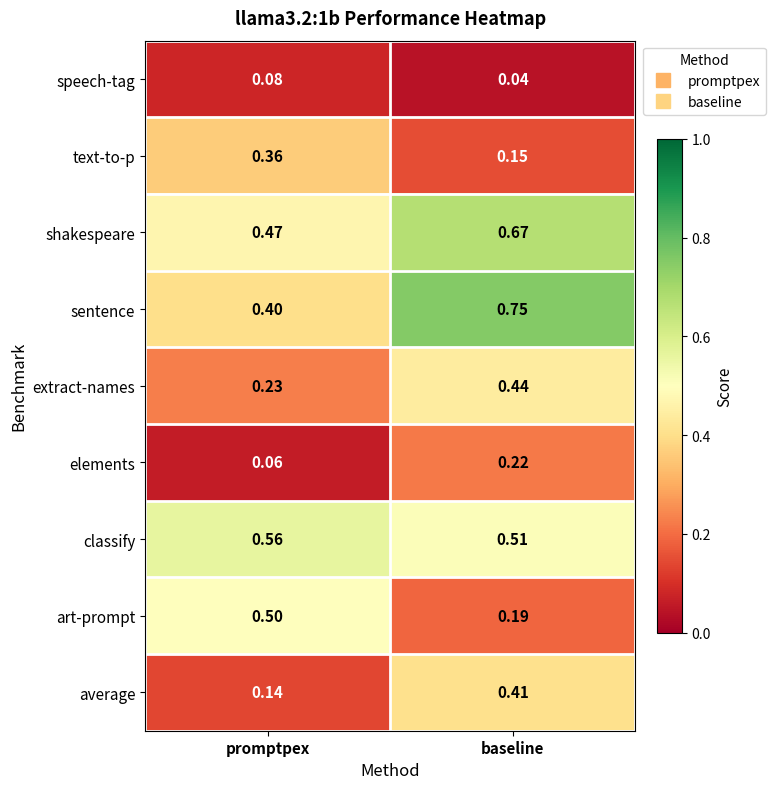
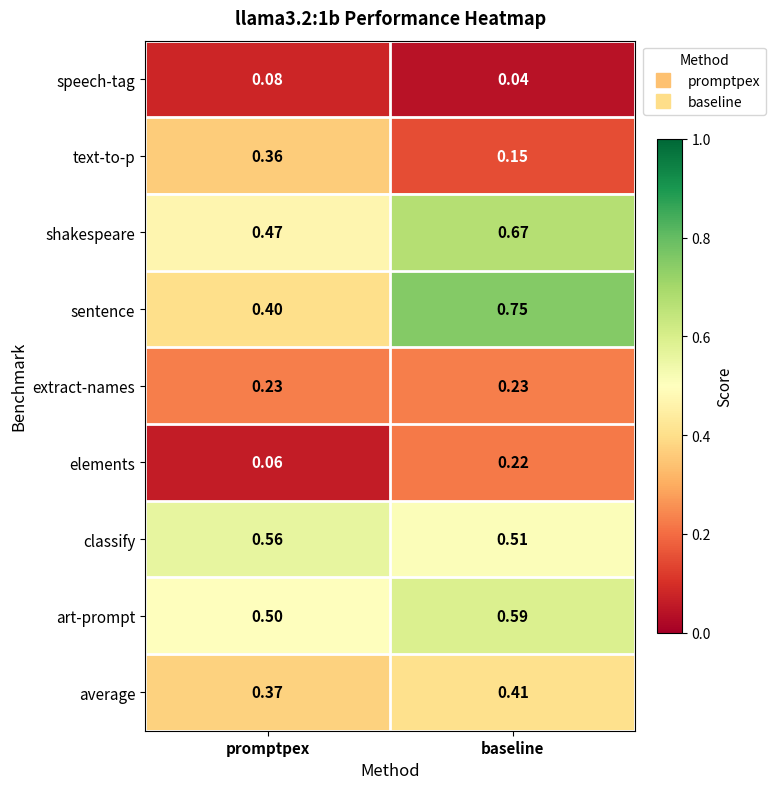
  {
    "speech-tag": {
      "promptpex": 0.08,
      "baseline": 0.04
    },
    "text-to-p": {
      "promptpex": 0.36,
      "baseline": 0.15
    },
    "shakespeare": {
      "promptpex": 0.47,
      "baseline": 0.67
    },
    "sentence": {
      "promptpex": 0.40,
      "baseline": 0.75
    },
    "extract-names": {
      "promptpex": 0.23,
-     "baseline": 0.44
+     "baseline": 0.23
    },
    "elements": {
      "promptpex": 0.06,
      "baseline": 0.22
    },
    "classify": {
      "promptpex": 0.56,
      "baseline": 0.51
    },
    "art-prompt": {
      "promptpex": 0.50,
-     "baseline": 0.19
+     "baseline": 0.59
    },
    "average": {
-     "promptpex": 0.14,
+     "promptpex": 0.37,
      "baseline": 0.41
    }
  }
